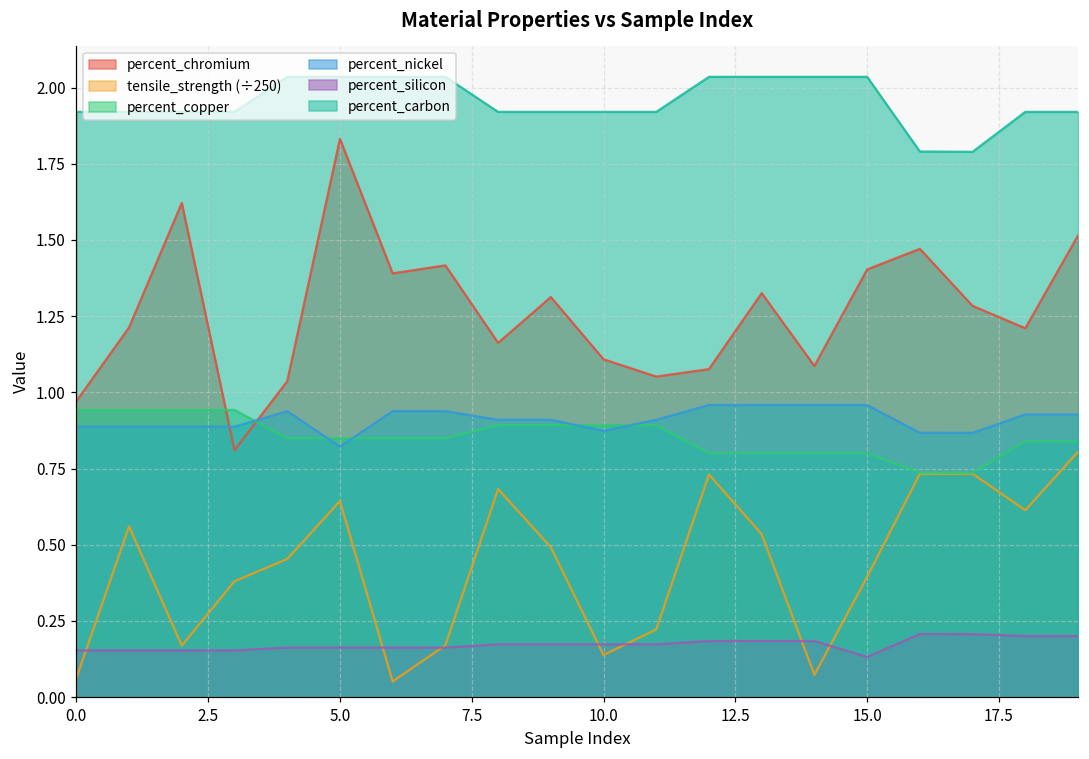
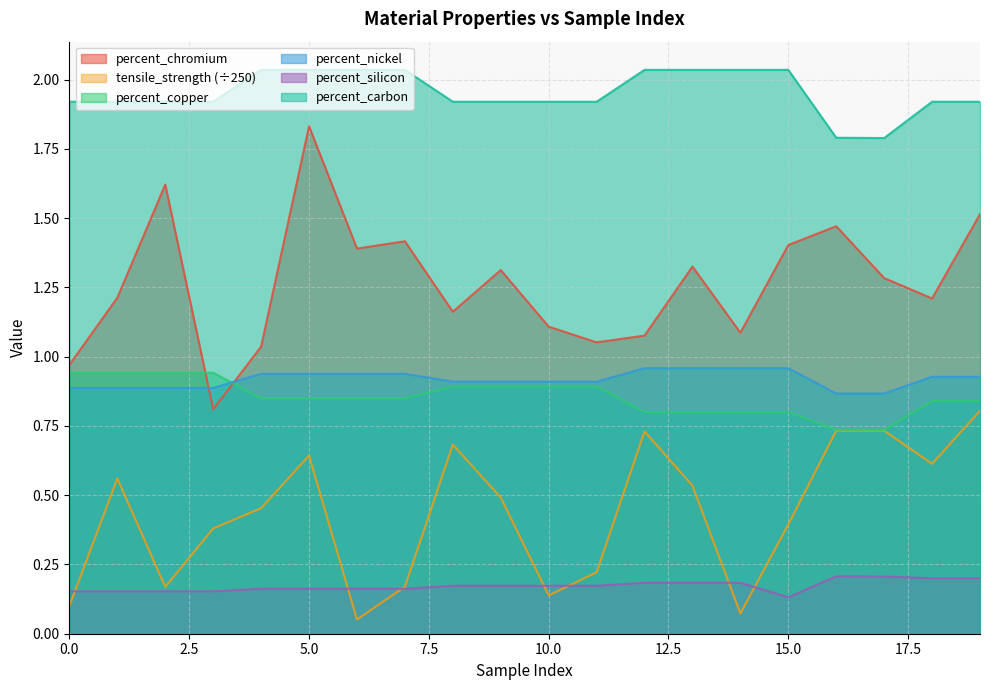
  {
    "percent_chromium": {
      "0.0": 0.97,
      "5.0": 1.83,
      "10.0": 1.11,
      "15.0": 1.40
    },
    "tensile_strength (÷250)": {
-     "0.0": 0.06,
+     "0.0": 0.10,
      "5.0": 0.64,
      "10.0": 0.14,
      "15.0": 0.39
    },
    "percent_nickel": {
      "0.0": 0.89,
-     "5.0": 0.82,
-     "10.0": 0.87,
+     "5.0": 0.94,
+     "10.0": 0.91,
      "15.0": 0.96
    },
    "percent_silicon": {
      "0.0": 0.15,
      "5.0": 0.16,
      "10.0": 0.17,
      "15.0": 0.13
    }
  }
